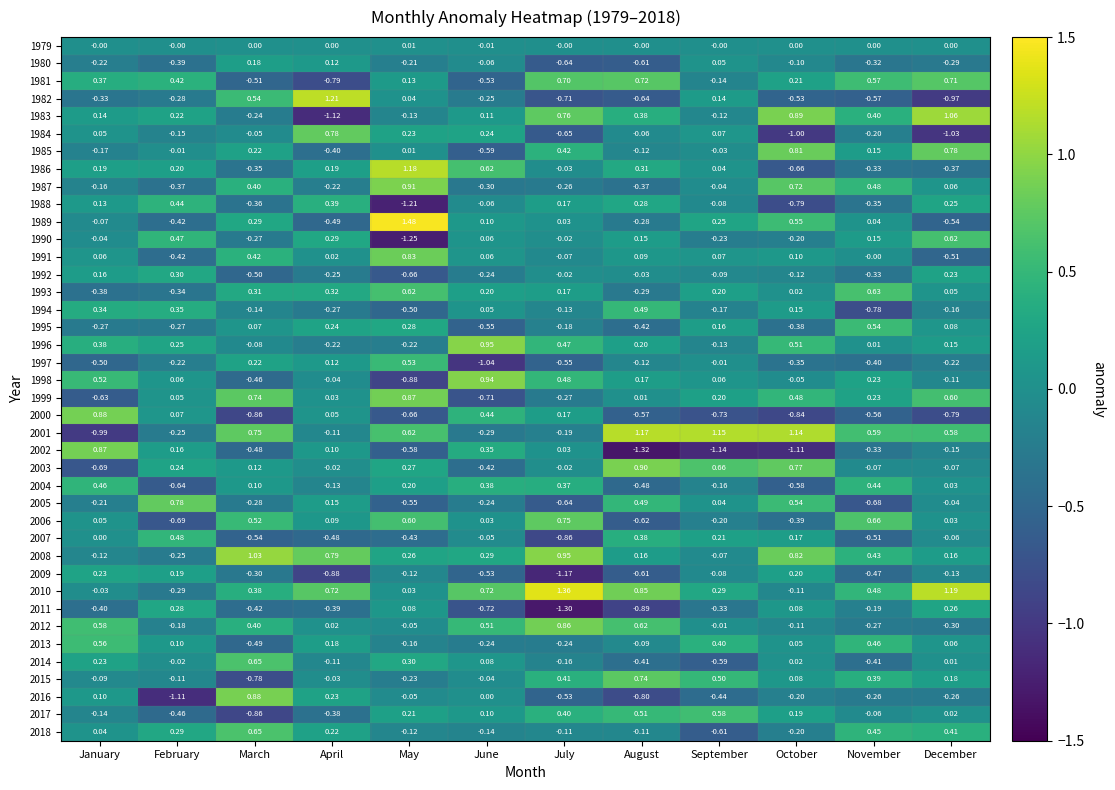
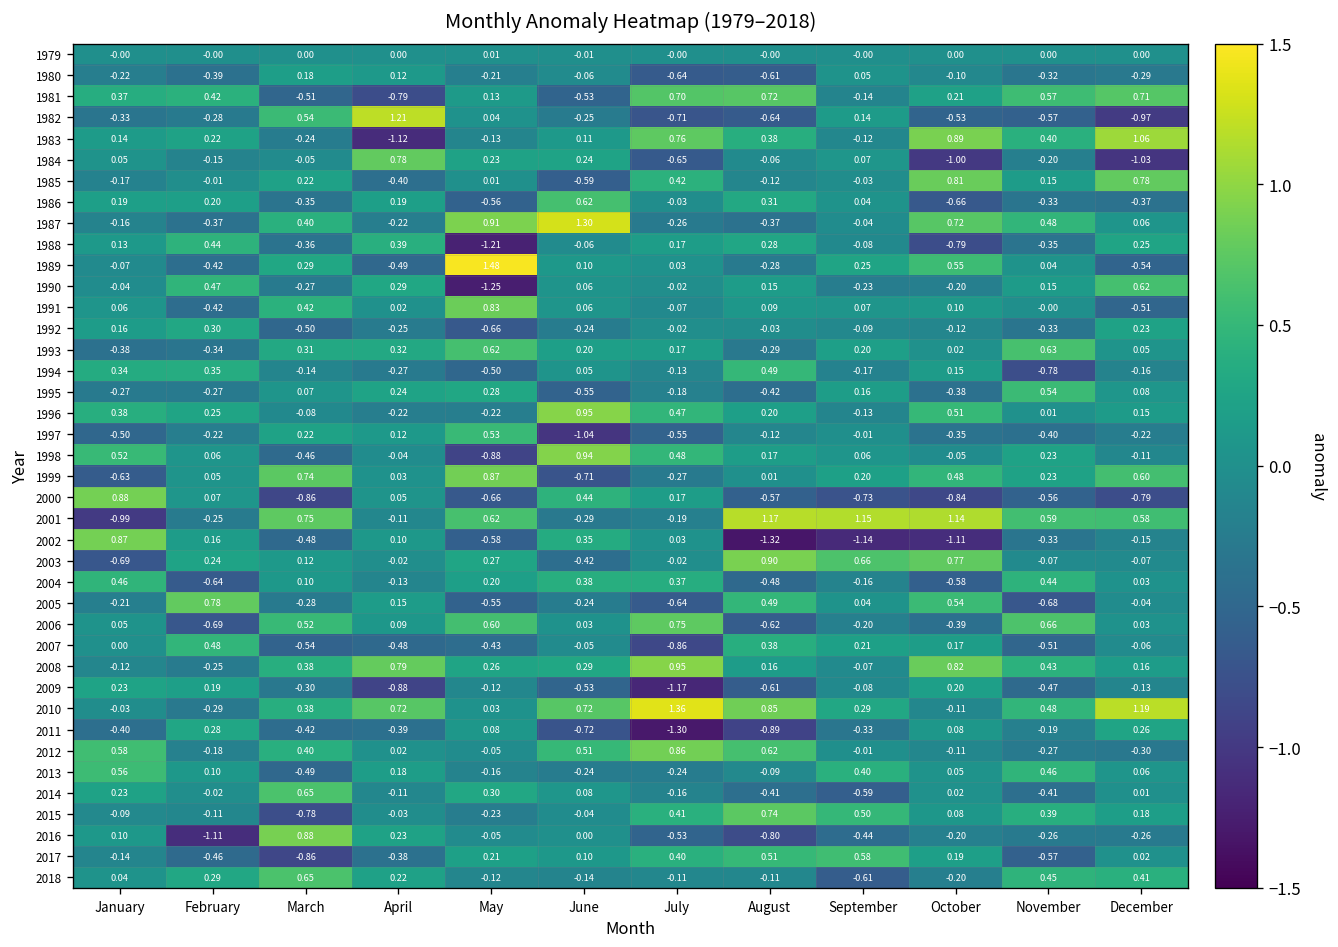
  {
    "1986": {
      "January": 0.19,
      "February": 0.20,
      "March": -0.35,
      "April": 0.19,
-     "May": 1.18,
+     "May": -0.56,
      "June": 0.62,
      "July": -0.03,
      "August": 0.31,
      "September": 0.04,
      "October": -0.66,
      "November": -0.33,
      "December": -0.37
    },
    "1987": {
      "January": -0.16,
      "February": -0.37,
      "March": 0.40,
      "April": -0.22,
      "May": 0.91,
-     "June": -0.30,
+     "June": 1.30,
      "July": -0.26,
      "August": -0.37,
      "September": -0.04,
      "October": 0.72,
      "November": 0.48,
      "December": 0.06
    },
    "2008": {
      "January": -0.12,
      "February": -0.25,
-     "March": 1.03,
+     "March": 0.38,
      "April": 0.79,
      "May": 0.26,
      "June": 0.29,
      "July": 0.95,
      "August": 0.16,
      "September": -0.07,
      "October": 0.82,
      "November": 0.43,
      "December": 0.16
    },
    "2017": {
      "January": -0.14,
      "February": -0.46,
      "March": -0.86,
      "April": -0.38,
      "May": 0.21,
      "June": 0.10,
      "July": 0.40,
      "August": 0.51,
      "September": 0.58,
      "October": 0.19,
-     "November": -0.06,
+     "November": -0.57,
      "December": 0.02
    }
  }
